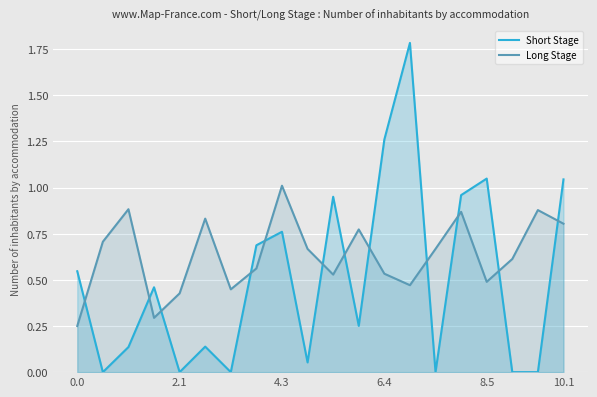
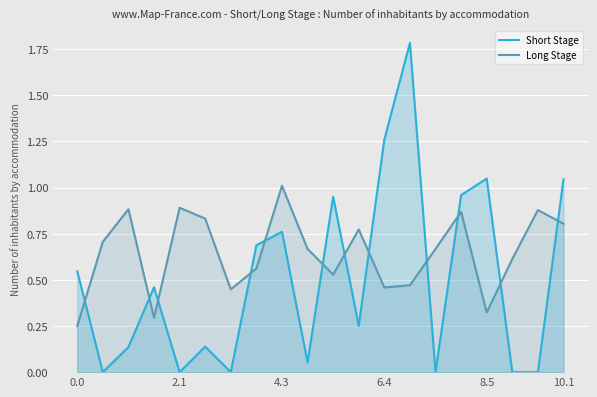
  {
    "Short Stage": {
      "0.0": 0.55,
      "2.1": 0.00,
      "4.3": 0.76,
      "6.4": 1.26,
      "8.5": 1.05,
      "10.1": 1.04
    },
    "Long Stage": {
      "0.0": 0.25,
-     "2.1": 0.43,
+     "2.1": 0.89,
      "4.3": 1.01,
-     "6.4": 0.53,
-     "8.5": 0.49,
+     "6.4": 0.46,
+     "8.5": 0.32,
      "10.1": 0.80
    }
  }
